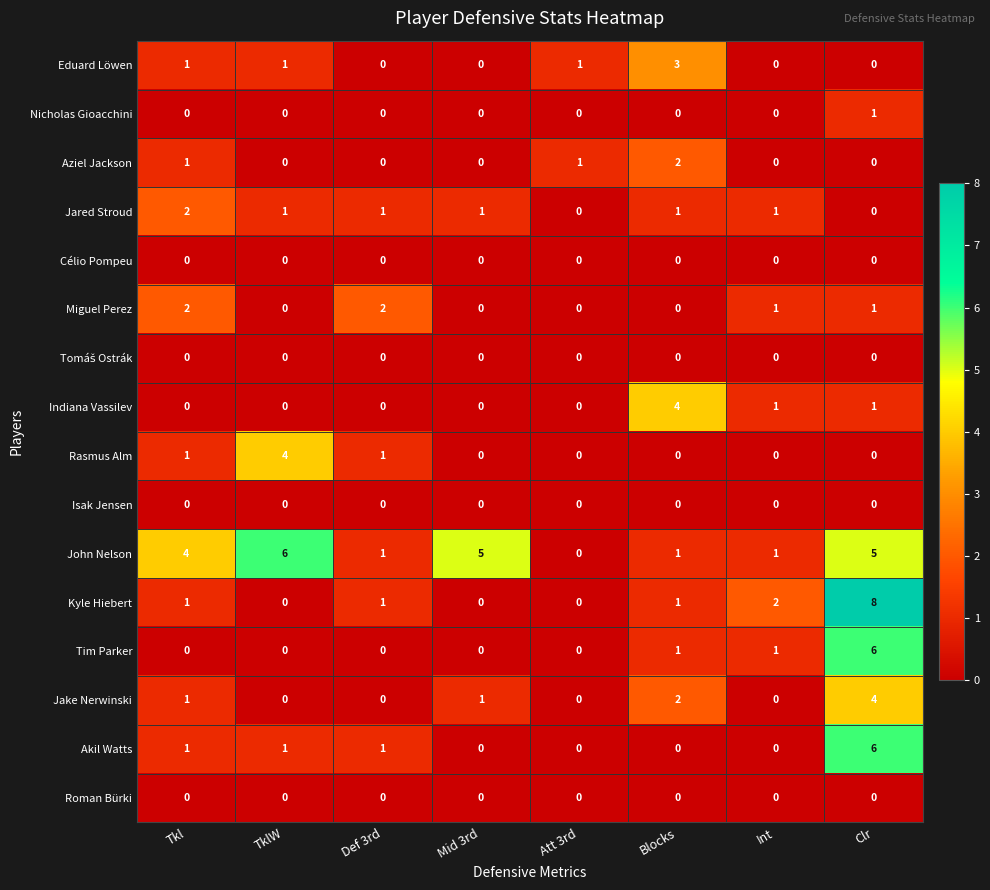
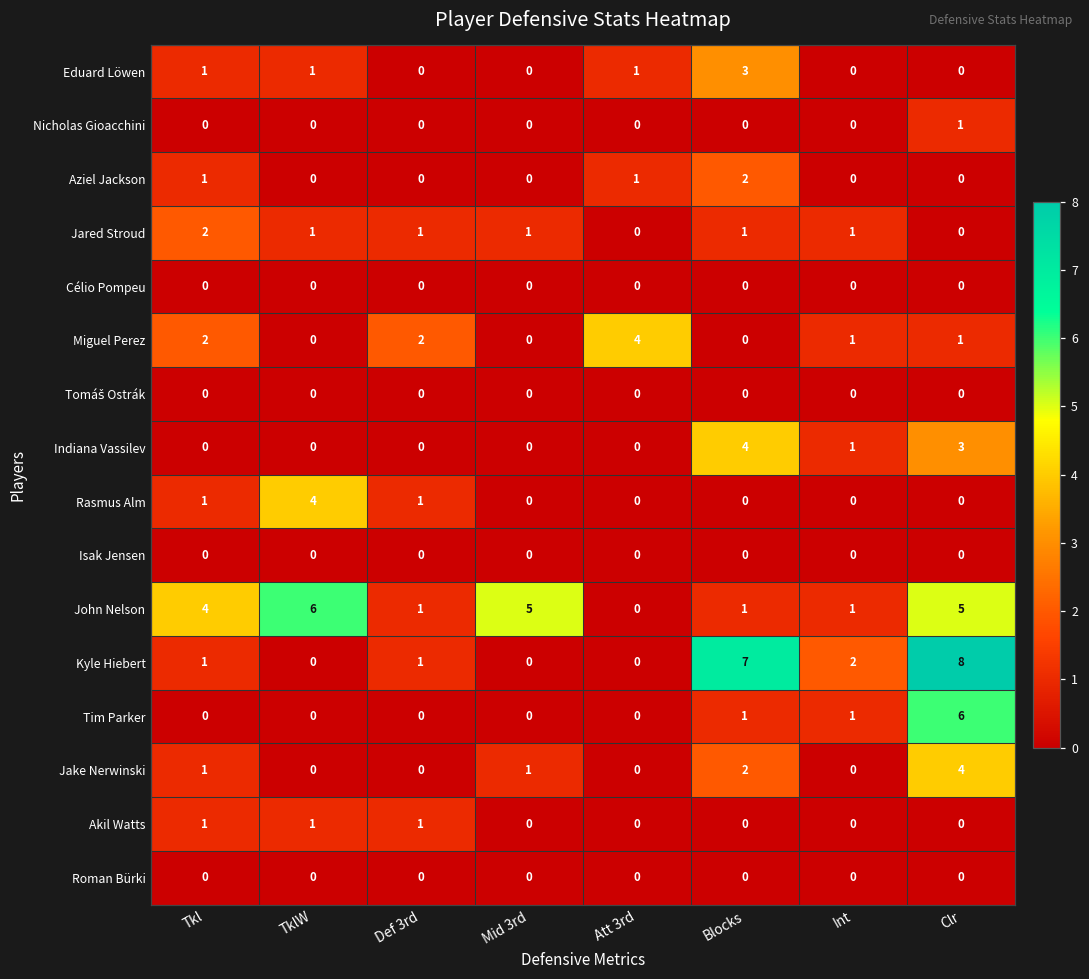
  {
    "Eduard Löwen": {
      "Tkl": 1,
      "TklW": 1,
      "Def 3rd": 0,
      "Mid 3rd": 0,
      "Att 3rd": 1,
      "Blocks": 3,
      "Int": 0,
      "Clr": 0
    },
    "Nicholas Gioacchini": {
      "Tkl": 0,
      "TklW": 0,
      "Def 3rd": 0,
      "Mid 3rd": 0,
      "Att 3rd": 0,
      "Blocks": 0,
      "Int": 0,
      "Clr": 1
    },
    "Aziel Jackson": {
      "Tkl": 1,
      "TklW": 0,
      "Def 3rd": 0,
      "Mid 3rd": 0,
      "Att 3rd": 1,
      "Blocks": 2,
      "Int": 0,
      "Clr": 0
    },
    "Jared Stroud": {
      "Tkl": 2,
      "TklW": 1,
      "Def 3rd": 1,
      "Mid 3rd": 1,
      "Att 3rd": 0,
      "Blocks": 1,
      "Int": 1,
      "Clr": 0
    },
    "Célio Pompeu": {
      "Tkl": 0,
      "TklW": 0,
      "Def 3rd": 0,
      "Mid 3rd": 0,
      "Att 3rd": 0,
      "Blocks": 0,
      "Int": 0,
      "Clr": 0
    },
    "Miguel Perez": {
      "Tkl": 2,
      "TklW": 0,
      "Def 3rd": 2,
      "Mid 3rd": 0,
-     "Att 3rd": 0,
+     "Att 3rd": 4,
      "Blocks": 0,
      "Int": 1,
      "Clr": 1
    },
    "Tomáš Ostrák": {
      "Tkl": 0,
      "TklW": 0,
      "Def 3rd": 0,
      "Mid 3rd": 0,
      "Att 3rd": 0,
      "Blocks": 0,
      "Int": 0,
      "Clr": 0
    },
    "Indiana Vassilev": {
      "Tkl": 0,
      "TklW": 0,
      "Def 3rd": 0,
      "Mid 3rd": 0,
      "Att 3rd": 0,
      "Blocks": 4,
      "Int": 1,
-     "Clr": 1
+     "Clr": 3
    },
    "Rasmus Alm": {
      "Tkl": 1,
      "TklW": 4,
      "Def 3rd": 1,
      "Mid 3rd": 0,
      "Att 3rd": 0,
      "Blocks": 0,
      "Int": 0,
      "Clr": 0
    },
    "Isak Jensen": {
      "Tkl": 0,
      "TklW": 0,
      "Def 3rd": 0,
      "Mid 3rd": 0,
      "Att 3rd": 0,
      "Blocks": 0,
      "Int": 0,
      "Clr": 0
    },
    "John Nelson": {
      "Tkl": 4,
      "TklW": 6,
      "Def 3rd": 1,
      "Mid 3rd": 5,
      "Att 3rd": 0,
      "Blocks": 1,
      "Int": 1,
      "Clr": 5
    },
    "Kyle Hiebert": {
      "Tkl": 1,
      "TklW": 0,
      "Def 3rd": 1,
      "Mid 3rd": 0,
      "Att 3rd": 0,
-     "Blocks": 1,
+     "Blocks": 7,
      "Int": 2,
      "Clr": 8
    },
    "Tim Parker": {
      "Tkl": 0,
      "TklW": 0,
      "Def 3rd": 0,
      "Mid 3rd": 0,
      "Att 3rd": 0,
      "Blocks": 1,
      "Int": 1,
      "Clr": 6
    },
    "Jake Nerwinski": {
      "Tkl": 1,
      "TklW": 0,
      "Def 3rd": 0,
      "Mid 3rd": 1,
      "Att 3rd": 0,
      "Blocks": 2,
      "Int": 0,
      "Clr": 4
    },
    "Akil Watts": {
      "Tkl": 1,
      "TklW": 1,
      "Def 3rd": 1,
      "Mid 3rd": 0,
      "Att 3rd": 0,
      "Blocks": 0,
      "Int": 0,
-     "Clr": 6
+     "Clr": 0
    },
    "Roman Bürki": {
      "Tkl": 0,
      "TklW": 0,
      "Def 3rd": 0,
      "Mid 3rd": 0,
      "Att 3rd": 0,
      "Blocks": 0,
      "Int": 0,
      "Clr": 0
    }
  }
